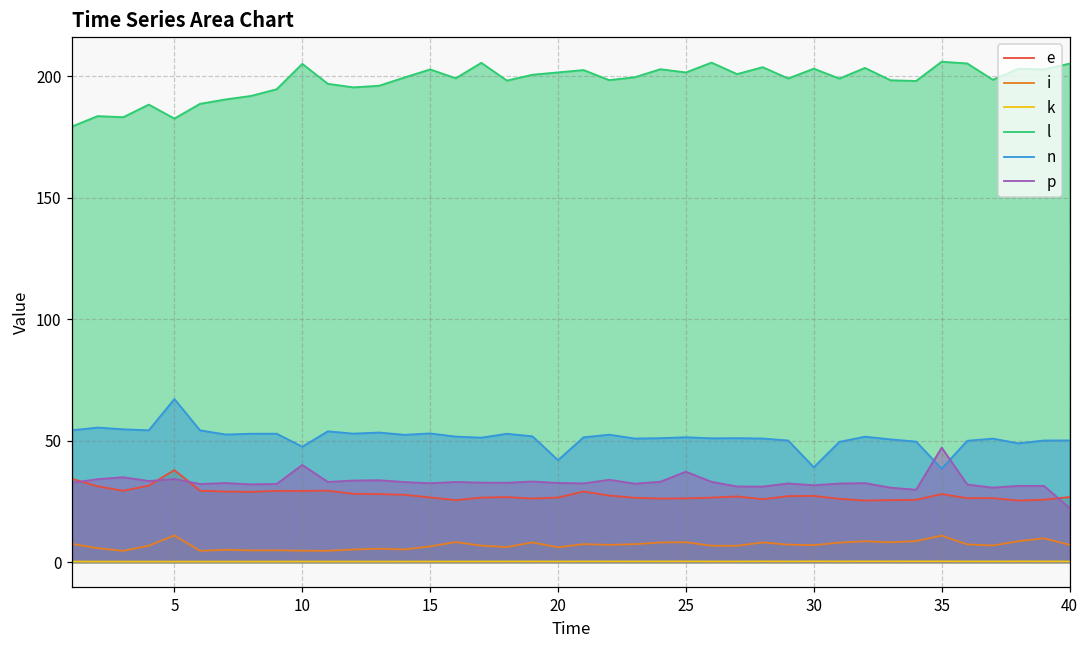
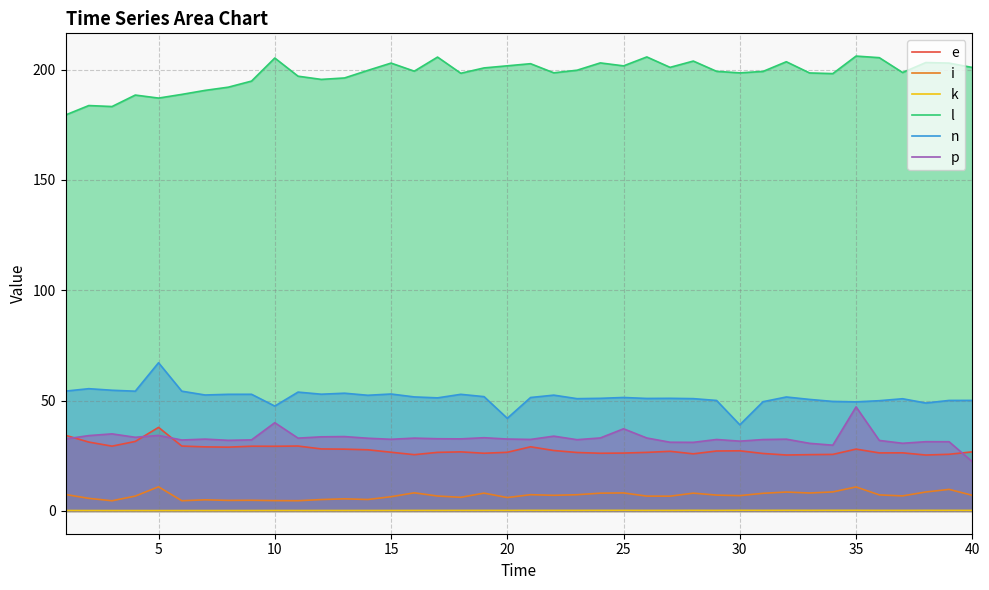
  {
    "k": {
      "5": 0,
      "10": 0,
      "15": 0,
      "20": 0,
      "25": 0,
      "30": 0,
      "35": 0,
      "40": 0
    },
    "l": {
-     "5": 183,
+     "5": 187,
      "10": 205,
      "15": 203,
      "20": 202,
      "25": 202,
-     "30": 203,
+     "30": 198,
      "35": 206,
-     "40": 205
+     "40": 201
    },
    "n": {
      "5": 67,
      "10": 48,
      "15": 53,
      "20": 42,
      "25": 51,
      "30": 39,
-     "35": 38,
+     "35": 49,
      "40": 50
    },
    "p": {
      "5": 34,
      "10": 40,
      "15": 32,
      "20": 33,
      "25": 37,
      "30": 32,
      "35": 47,
      "40": 22
    }
  }
